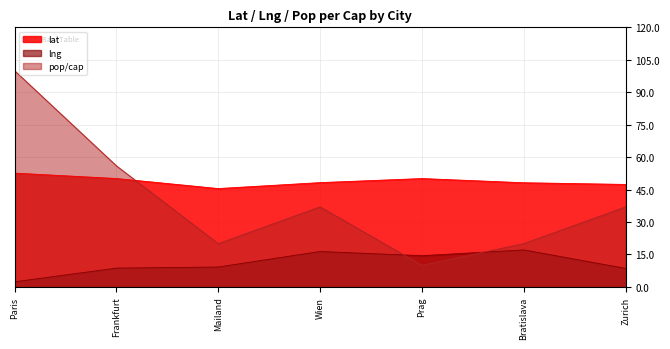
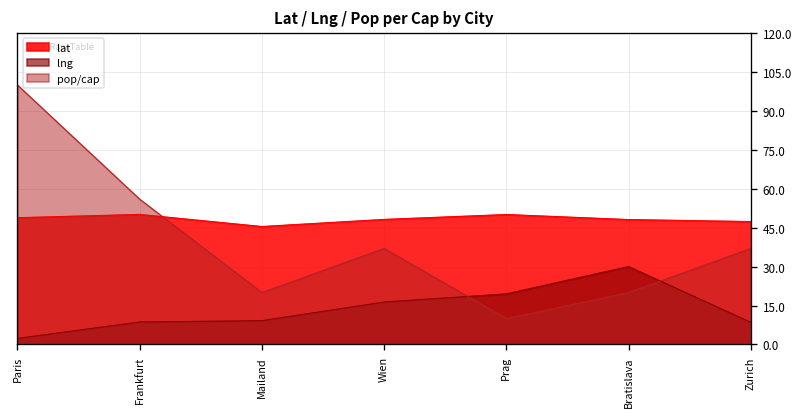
  {
    "lat": {
-     "Paris": 53,
+     "Paris": 49,
      "Frankfurt": 50,
      "Mailand": 45,
      "Wien": 48,
      "Prag": 50,
      "Bratislava": 48,
      "Zurich": 47
    },
    "lng": {
      "Paris": 2,
      "Frankfurt": 9,
      "Mailand": 9,
      "Wien": 16,
-     "Prag": 14,
-     "Bratislava": 17,
+     "Prag": 20,
+     "Bratislava": 30,
      "Zurich": 9
    },
    "pop/cap": {
      "Paris": 100,
      "Frankfurt": 56,
      "Mailand": 20,
      "Wien": 37,
      "Prag": 10,
      "Bratislava": 20,
      "Zurich": 37
    }
  }
